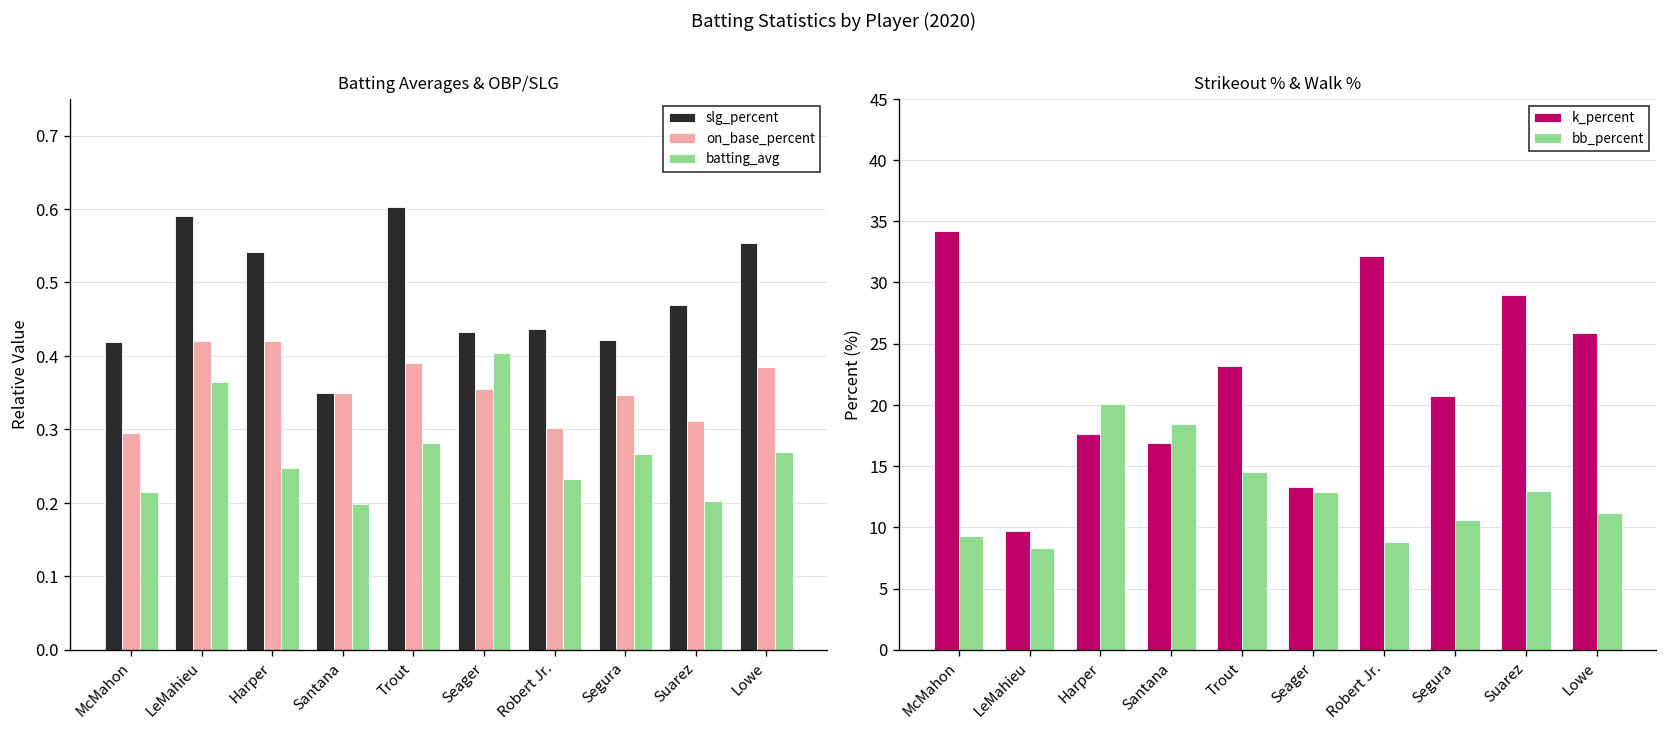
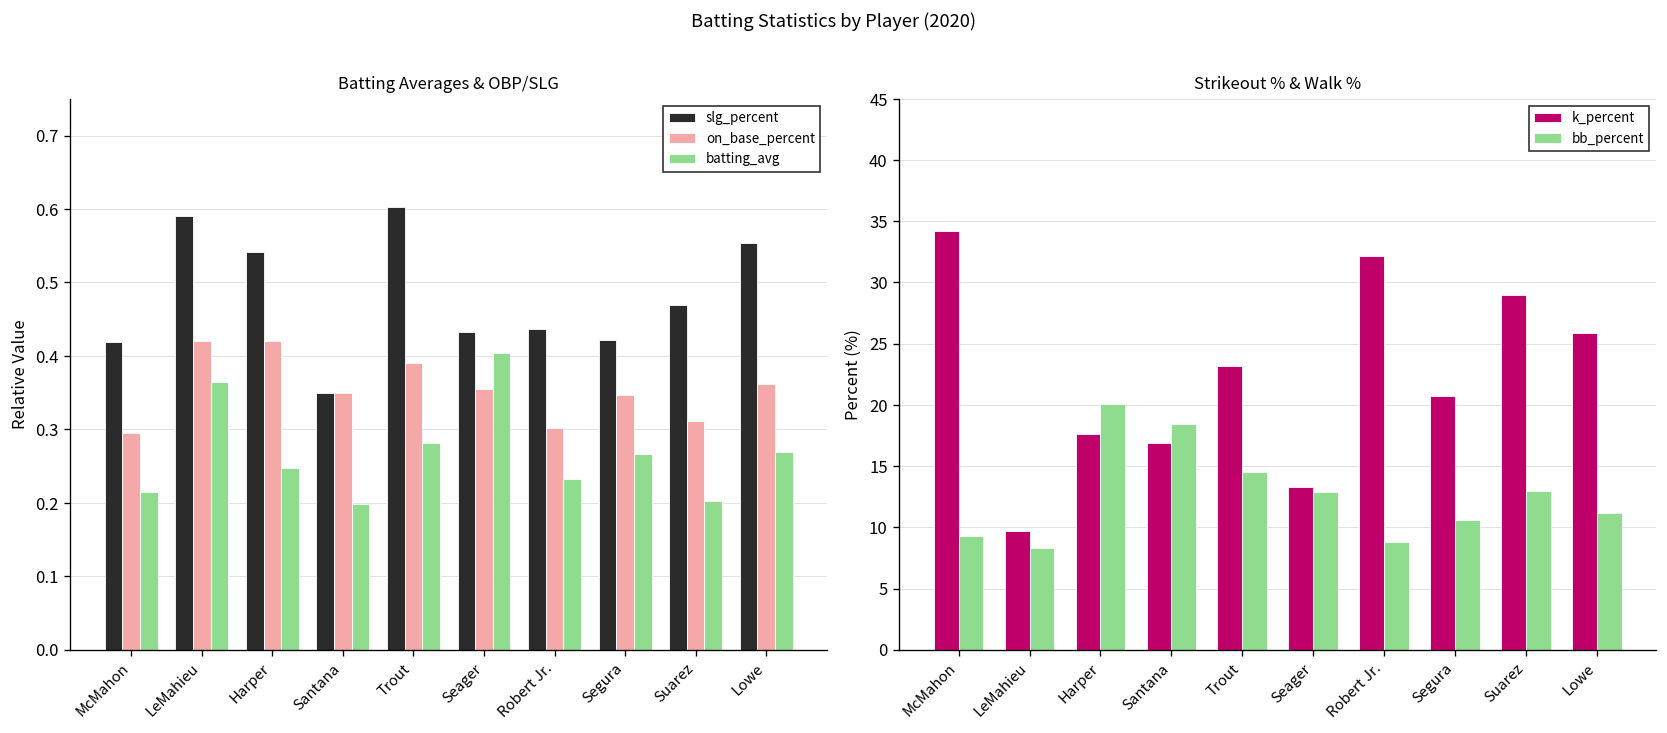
  {
    "Batting Averages & OBP/SLG": {
      "slg_percent": {
        "McMahon": 0.42,
        "LeMahieu": 0.59,
        "Harper": 0.54,
        "Santana": 0.35,
        "Trout": 0.60,
        "Seager": 0.43,
        "Robert Jr.": 0.44,
        "Segura": 0.42,
        "Suarez": 0.47,
        "Lowe": 0.55
      },
      "on_base_percent": {
        "McMahon": 0.30,
        "LeMahieu": 0.42,
        "Harper": 0.42,
        "Santana": 0.35,
        "Trout": 0.39,
        "Seager": 0.36,
        "Robert Jr.": 0.30,
        "Segura": 0.35,
        "Suarez": 0.31,
-       "Lowe": 0.39
+       "Lowe": 0.36
      },
      "batting_avg": {
        "McMahon": 0.22,
        "LeMahieu": 0.36,
        "Harper": 0.25,
        "Santana": 0.20,
        "Trout": 0.28,
        "Seager": 0.40,
        "Robert Jr.": 0.23,
        "Segura": 0.27,
        "Suarez": 0.20,
        "Lowe": 0.27
      }
    },
    "Strikeout % & Walk %": {
      "k_percent": {
        "McMahon": 34.2,
        "LeMahieu": 9.7,
        "Harper": 17.6,
        "Santana": 16.9,
        "Trout": 23.2,
        "Seager": 13.3,
        "Robert Jr.": 32.2,
        "Segura": 20.7,
        "Suarez": 29.0,
        "Lowe": 25.9
      },
      "bb_percent": {
        "McMahon": 9.3,
        "LeMahieu": 8.3,
        "Harper": 20.1,
        "Santana": 18.4,
        "Trout": 14.5,
        "Seager": 12.9,
        "Robert Jr.": 8.8,
        "Segura": 10.6,
        "Suarez": 13.0,
        "Lowe": 11.2
      }
    }
  }
